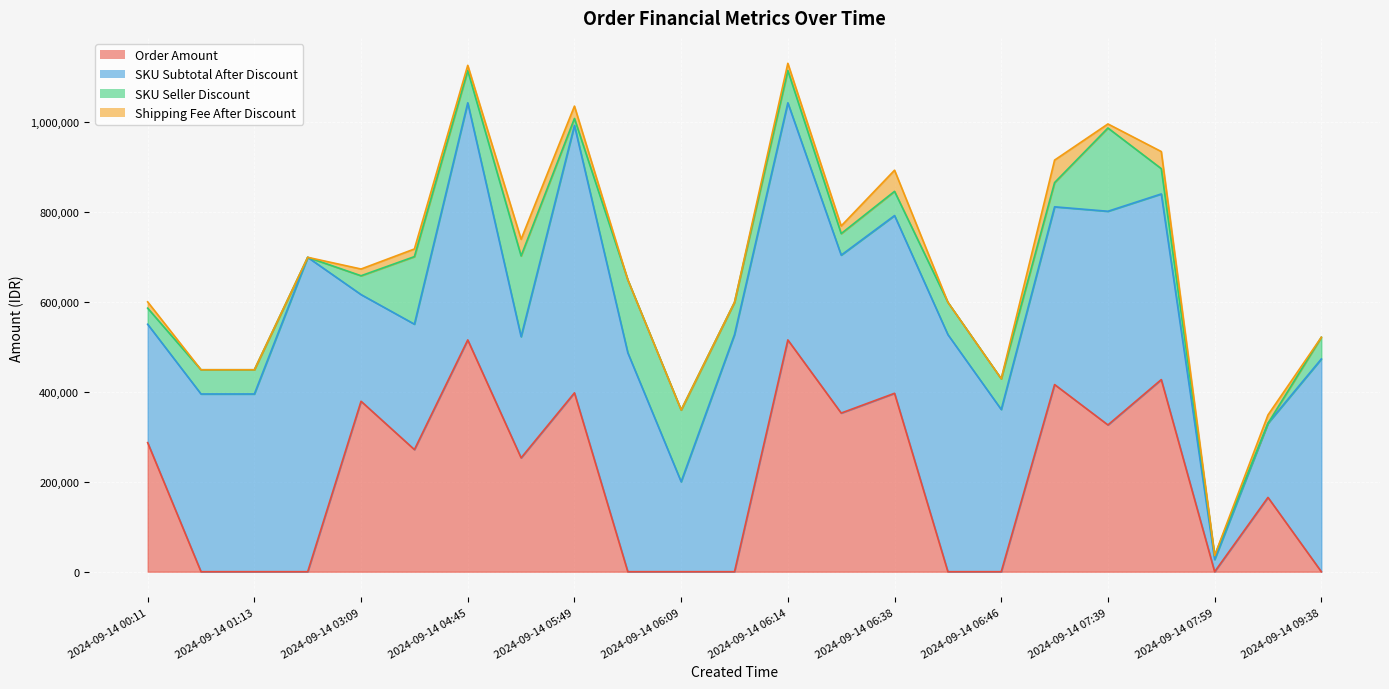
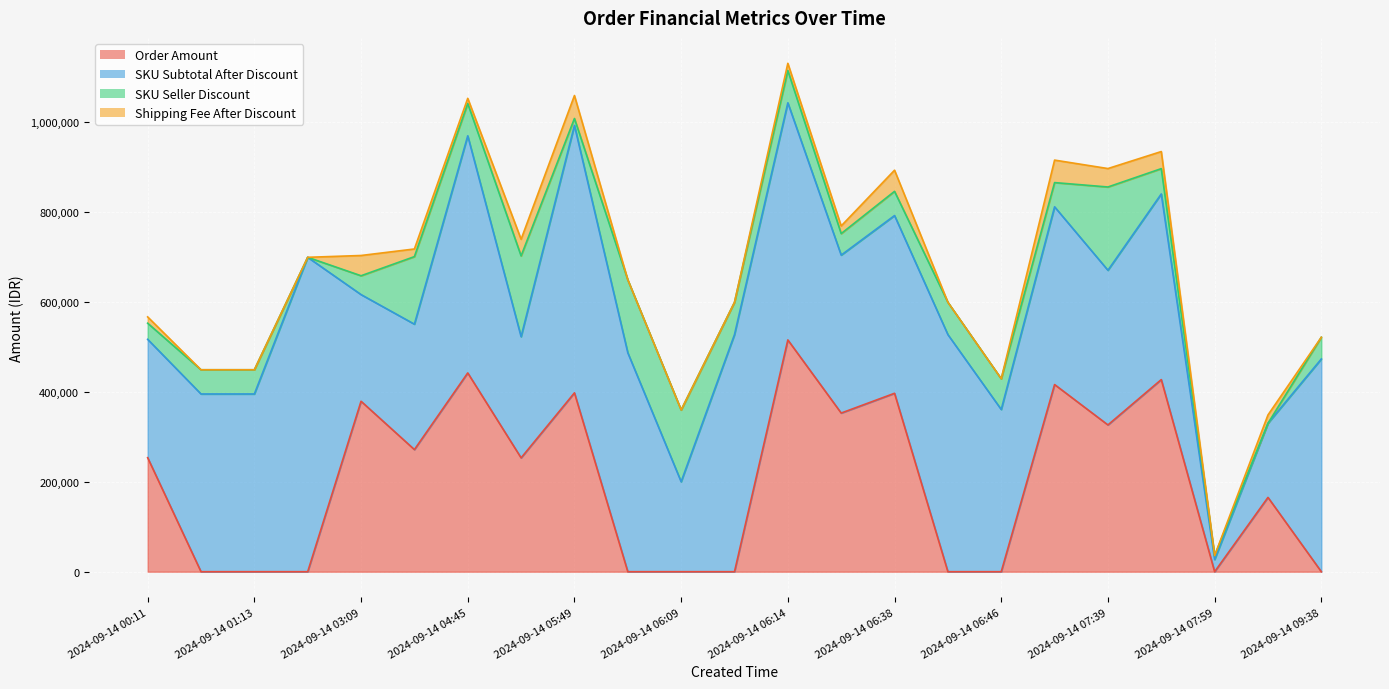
  {
    "Order Amount": {
-     "2024-09-14 00:11": "290,000",
+     "2024-09-14 00:11": "250,000",
      "2024-09-14 01:13": "0",
      "2024-09-14 03:09": "380,000",
-     "2024-09-14 04:45": "520,000",
+     "2024-09-14 04:45": "440,000",
      "2024-09-14 05:49": "400,000",
      "2024-09-14 06:09": "0",
      "2024-09-14 06:14": "520,000",
      "2024-09-14 06:46": "0",
      "2024-09-14 07:39": "330,000",
      "2024-09-14 07:59": "0",
      "2024-09-14 09:38": "0"
    },
    "SKU Subtotal After Discount": {
      "2024-09-14 00:11": "260,000",
      "2024-09-14 01:13": "400,000",
      "2024-09-14 03:09": "240,000",
      "2024-09-14 04:45": "530,000",
      "2024-09-14 05:49": "590,000",
      "2024-09-14 06:09": "200,000",
      "2024-09-14 06:14": "530,000",
      "2024-09-14 06:46": "360,000",
-     "2024-09-14 07:39": "480,000",
+     "2024-09-14 07:39": "340,000",
      "2024-09-14 07:59": "30,000",
      "2024-09-14 09:38": "470,000"
    },
    "SKU Seller Discount": {
      "2024-09-14 00:11": "40,000",
      "2024-09-14 03:09": "40,000",
      "2024-09-14 04:45": "70,000",
      "2024-09-14 05:49": "20,000",
      "2024-09-14 06:14": "70,000",
      "2024-09-14 07:39": "190,000"
    },
    "Shipping Fee After Discount": {
      "2024-09-14 00:11": "10,000",
-     "2024-09-14 03:09": "20,000",
+     "2024-09-14 03:09": "50,000",
      "2024-09-14 04:45": "10,000",
-     "2024-09-14 05:49": "30,000",
+     "2024-09-14 05:49": "50,000",
      "2024-09-14 06:14": "20,000",
-     "2024-09-14 07:39": "10,000"
+     "2024-09-14 07:39": "40,000"
    }
  }
